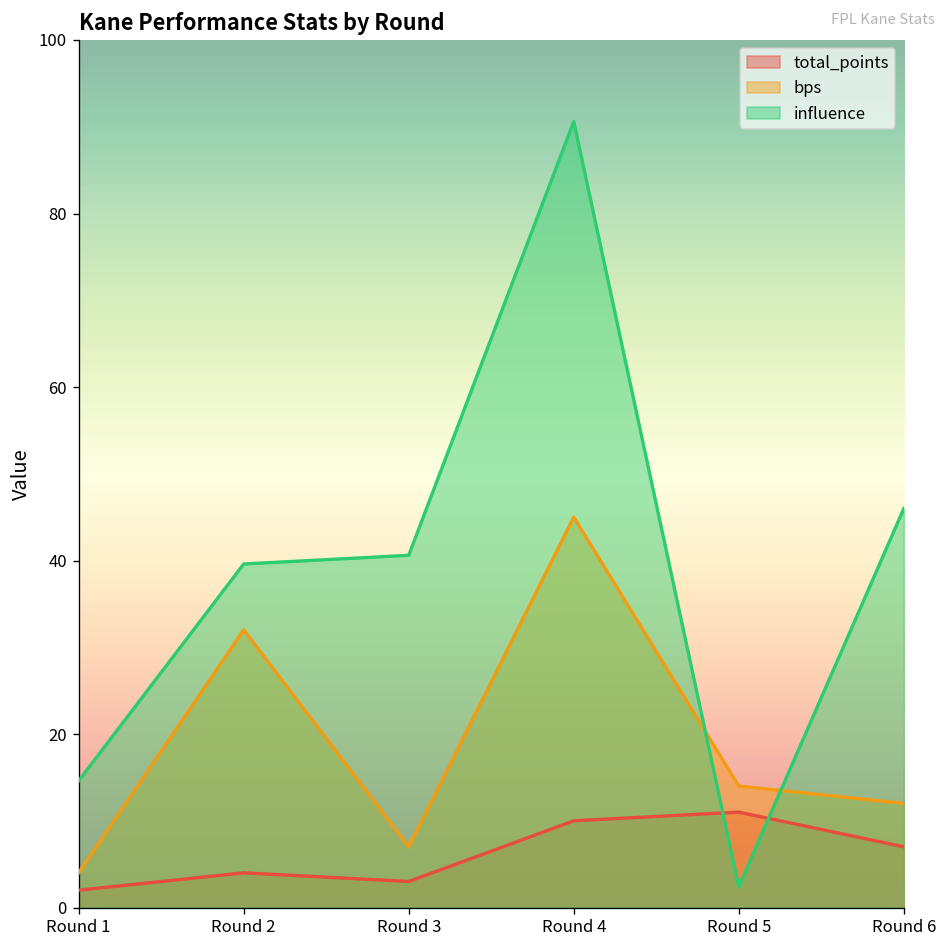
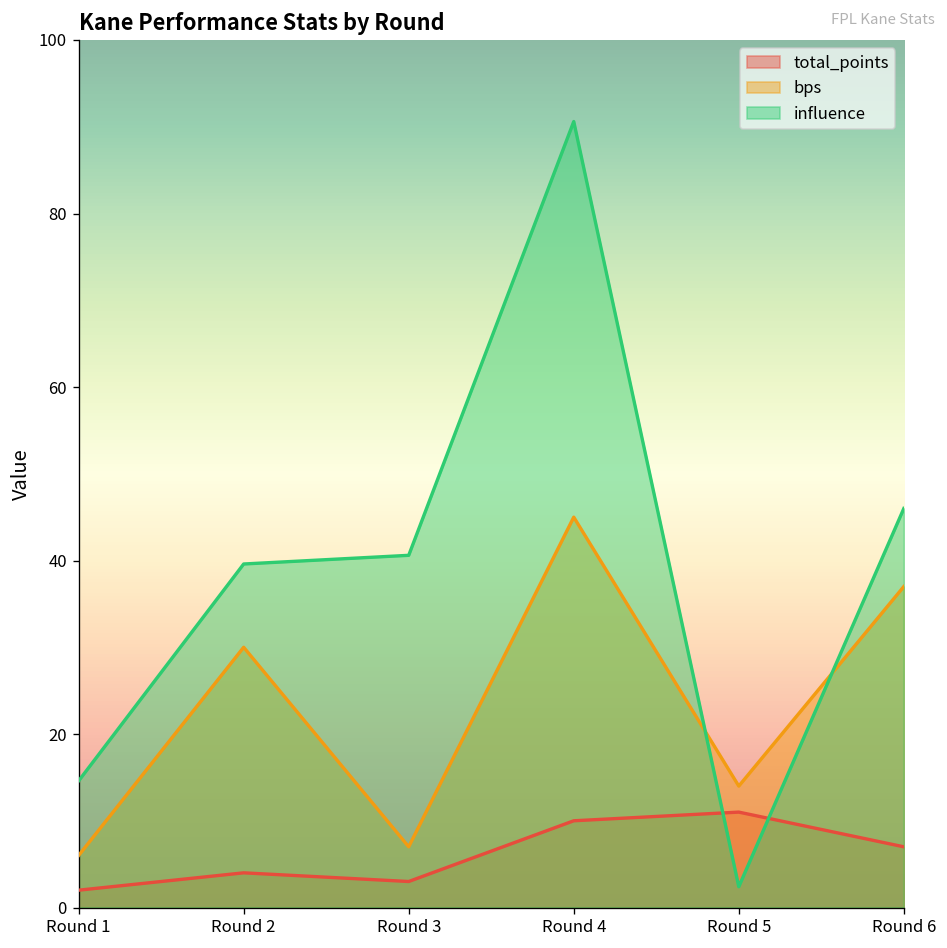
  {
    "total_points": {
      "Round 1": 2,
      "Round 2": 4,
      "Round 3": 3,
      "Round 4": 10,
      "Round 5": 11,
      "Round 6": 7
    },
    "bps": {
-     "Round 1": 4,
-     "Round 2": 32,
+     "Round 1": 6,
+     "Round 2": 30,
      "Round 3": 7,
      "Round 4": 45,
      "Round 5": 14,
-     "Round 6": 12
+     "Round 6": 37
    },
    "influence": {
      "Round 1": 15,
      "Round 2": 40,
      "Round 3": 41,
      "Round 4": 91,
      "Round 5": 2,
      "Round 6": 46
    }
  }
